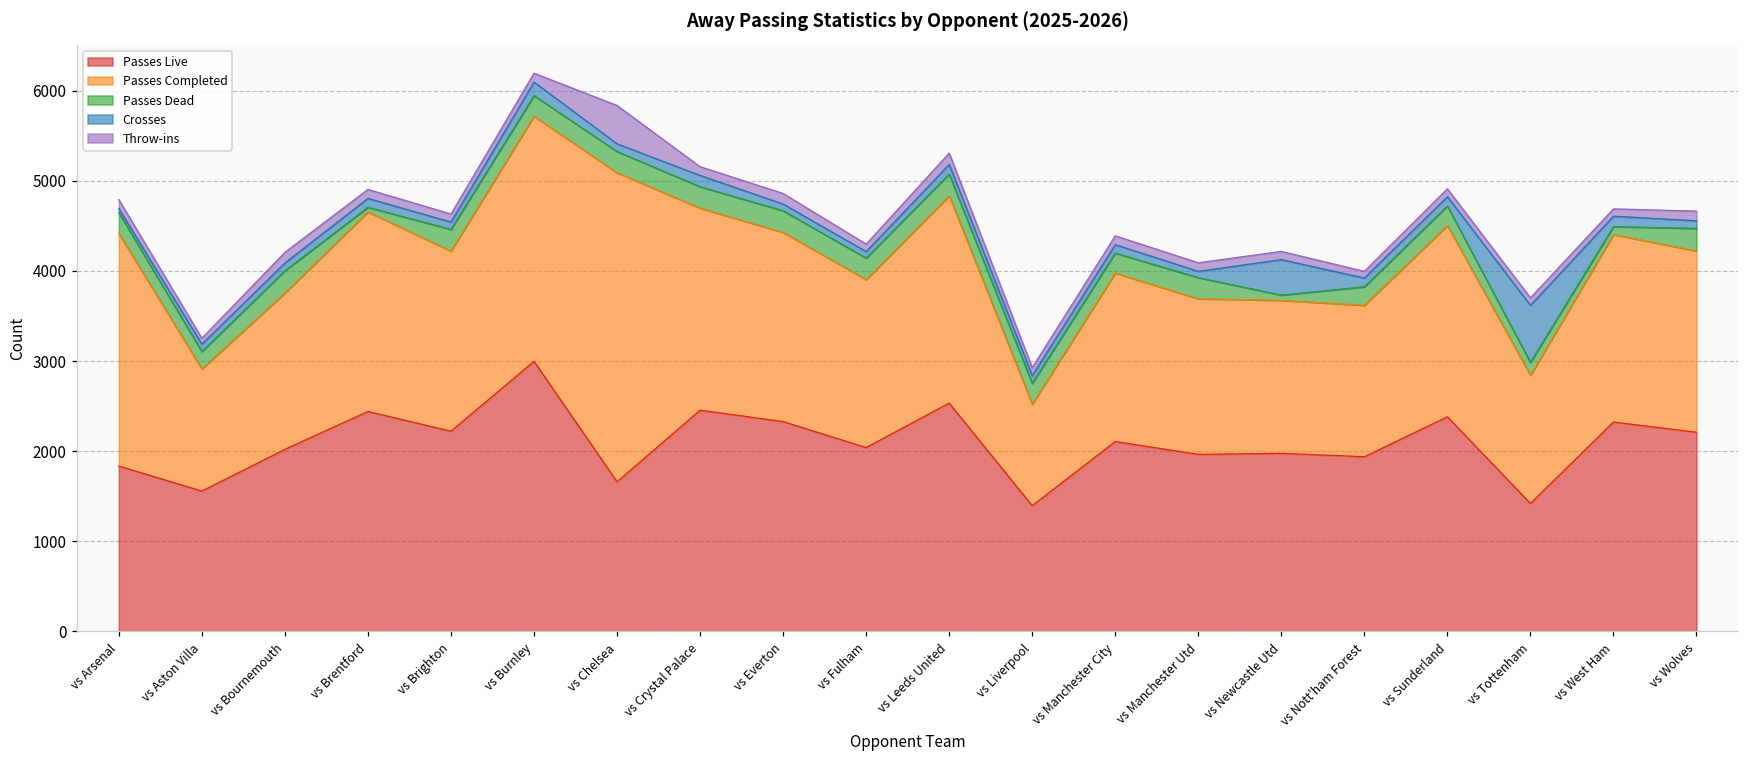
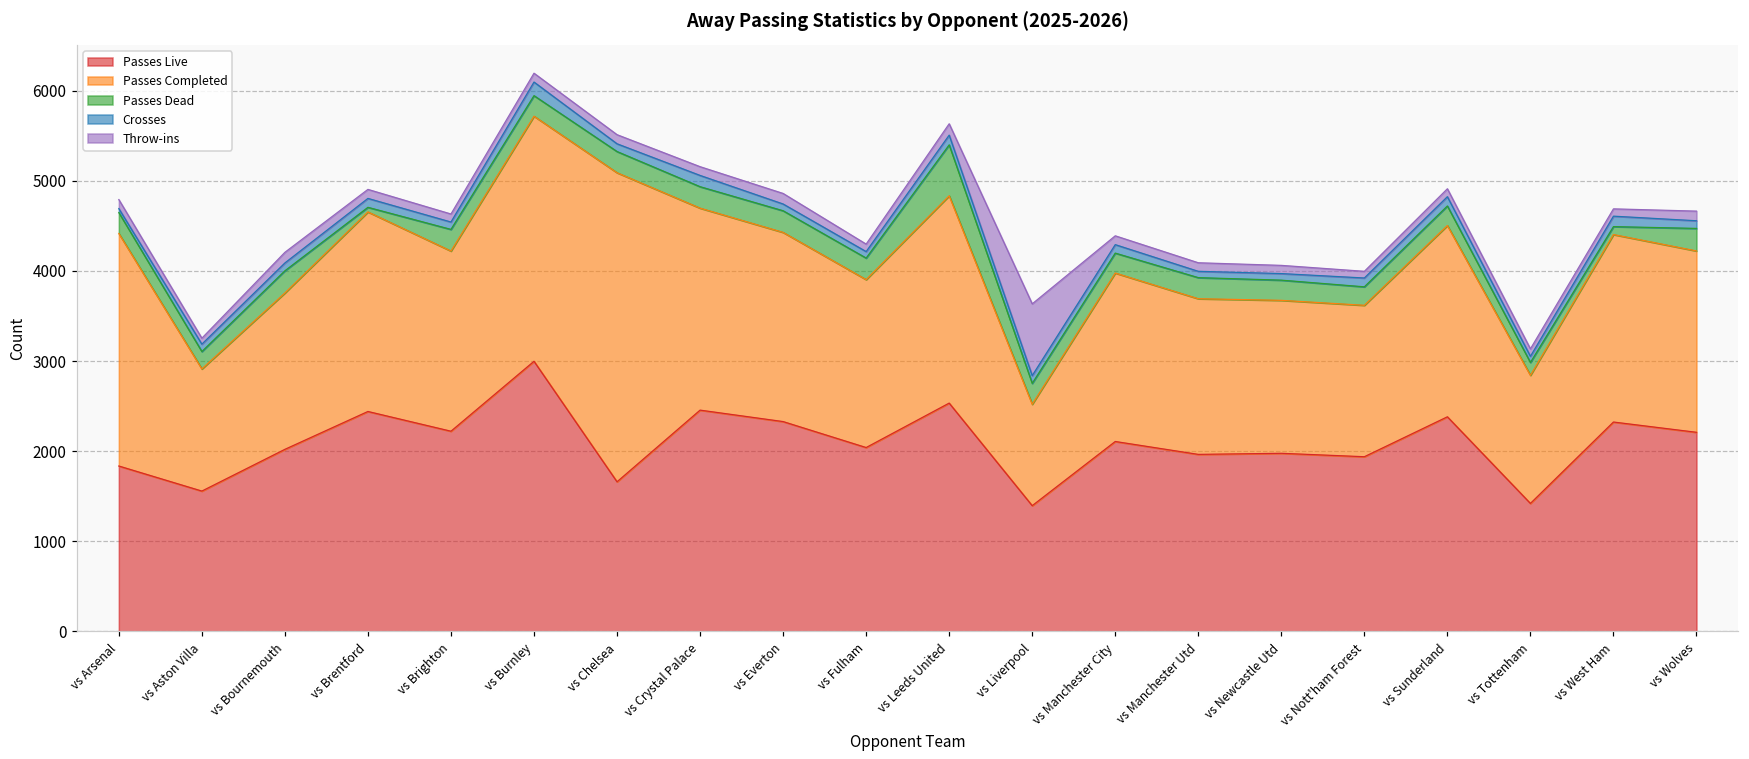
  {
    "Passes Live": {
      "vs Arsenal": 1800,
      "vs Aston Villa": 1600,
      "vs Bournemouth": 2000,
      "vs Brentford": 2400,
      "vs Brighton": 2200,
      "vs Burnley": 3000,
      "vs Chelsea": 1700,
      "vs Crystal Palace": 2500,
      "vs Everton": 2300,
      "vs Fulham": 2000,
      "vs Leeds United": 2500,
      "vs Liverpool": 1400,
      "vs Manchester City": 2100,
      "vs Manchester Utd": 2000,
      "vs Newcastle Utd": 2000,
      "vs Nott'ham Forest": 1900,
      "vs Sunderland": 2400,
      "vs Tottenham": 1400,
      "vs West Ham": 2300,
      "vs Wolves": 2200
    },
    "Passes Completed": {
      "vs Arsenal": 2600,
      "vs Aston Villa": 1400,
      "vs Bournemouth": 1700,
      "vs Brentford": 2200,
      "vs Brighton": 2000,
      "vs Burnley": 2700,
      "vs Chelsea": 3400,
      "vs Crystal Palace": 2200,
      "vs Everton": 2100,
      "vs Fulham": 1900,
      "vs Leeds United": 2300,
      "vs Liverpool": 1100,
      "vs Manchester City": 1900,
      "vs Manchester Utd": 1700,
      "vs Newcastle Utd": 1700,
      "vs Nott'ham Forest": 1700,
      "vs Sunderland": 2100,
      "vs Tottenham": 1400,
      "vs West Ham": 2100,
      "vs Wolves": 2000
    },
    "Passes Dead": {
      "vs Arsenal": 200,
      "vs Aston Villa": 200,
      "vs Bournemouth": 200,
      "vs Brentford": 100,
      "vs Brighton": 200,
      "vs Burnley": 200,
      "vs Chelsea": 200,
      "vs Crystal Palace": 200,
      "vs Everton": 200,
      "vs Fulham": 200,
-     "vs Leeds United": 200,
+     "vs Leeds United": 600,
      "vs Liverpool": 200,
      "vs Manchester City": 200,
      "vs Manchester Utd": 200,
-     "vs Newcastle Utd": 100,
+     "vs Newcastle Utd": 200,
      "vs Nott'ham Forest": 200,
      "vs Sunderland": 200,
      "vs Tottenham": 100,
      "vs West Ham": 100,
      "vs Wolves": 300
    },
    "Crosses": {
      "vs Arsenal": 0,
      "vs Aston Villa": 100,
      "vs Bournemouth": 100,
      "vs Brentford": 100,
      "vs Brighton": 100,
      "vs Burnley": 200,
      "vs Chelsea": 100,
      "vs Crystal Palace": 100,
      "vs Everton": 100,
      "vs Fulham": 100,
      "vs Leeds United": 100,
      "vs Liverpool": 100,
      "vs Manchester City": 100,
      "vs Manchester Utd": 100,
-     "vs Newcastle Utd": 400,
+     "vs Newcastle Utd": 100,
      "vs Nott'ham Forest": 100,
      "vs Sunderland": 100,
-     "vs Tottenham": 600,
+     "vs Tottenham": 100,
      "vs West Ham": 100,
      "vs Wolves": 100
    },
    "Throw-ins": {
      "vs Arsenal": 100,
      "vs Aston Villa": 100,
      "vs Bournemouth": 100,
      "vs Brentford": 100,
      "vs Brighton": 100,
      "vs Burnley": 100,
-     "vs Chelsea": 400,
+     "vs Chelsea": 100,
      "vs Crystal Palace": 100,
      "vs Everton": 100,
      "vs Fulham": 100,
      "vs Leeds United": 100,
-     "vs Liverpool": 100,
+     "vs Liverpool": 800,
      "vs Manchester City": 100,
      "vs Manchester Utd": 100,
      "vs Newcastle Utd": 100,
      "vs Nott'ham Forest": 100,
      "vs Sunderland": 100,
      "vs Tottenham": 100,
      "vs West Ham": 100,
      "vs Wolves": 100
    }
  }
